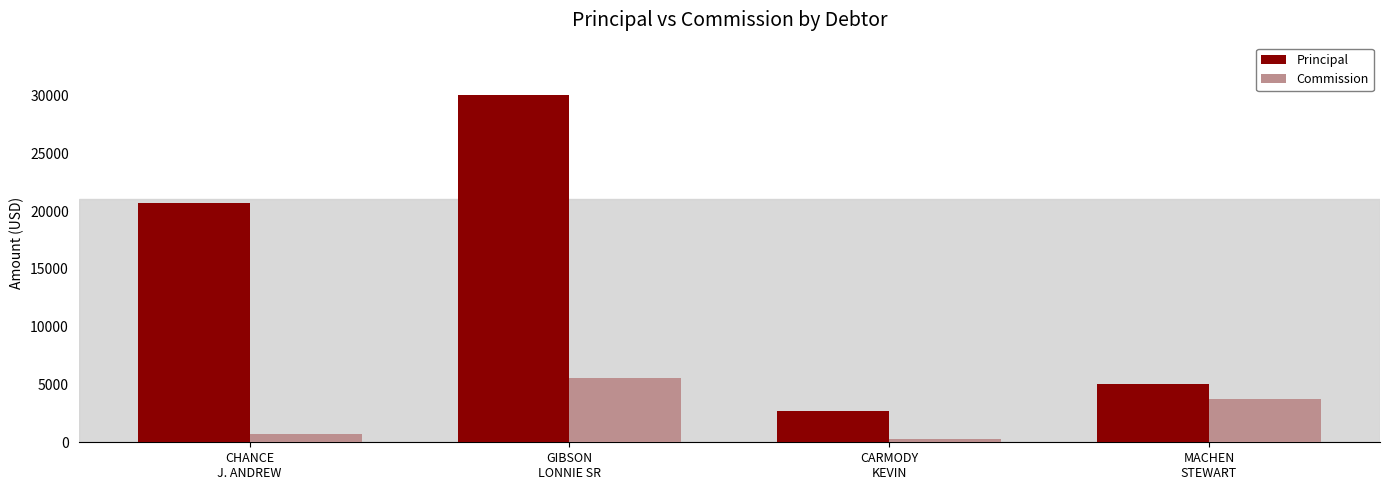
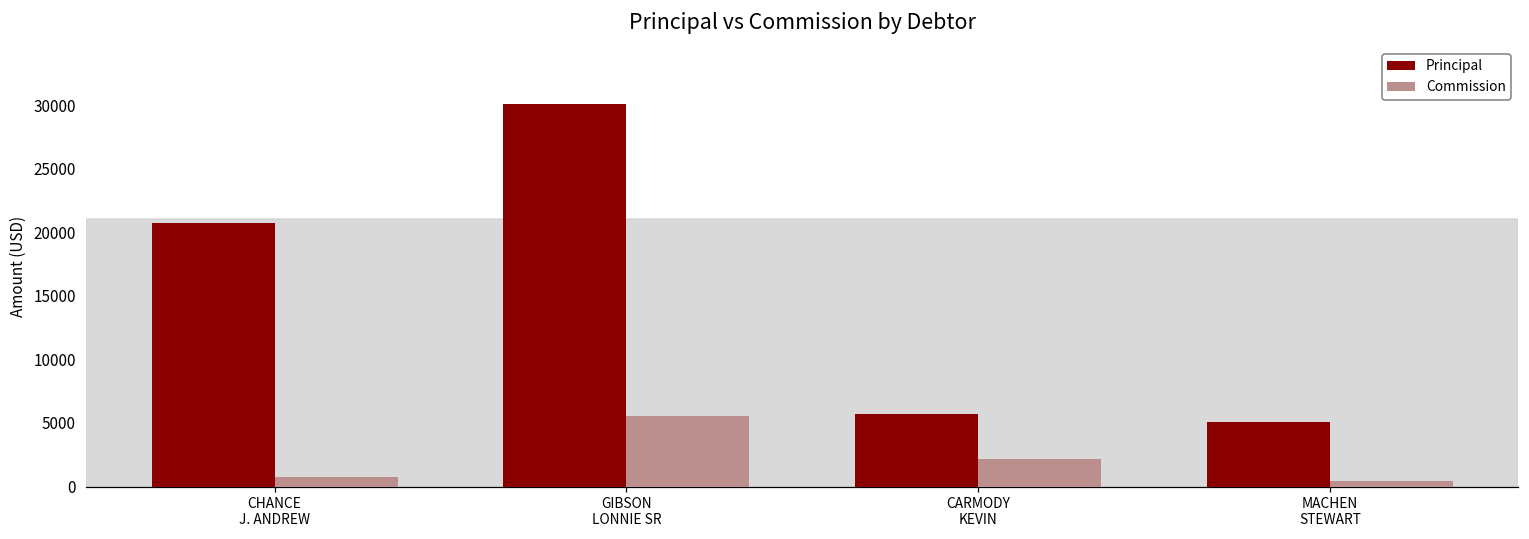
  {
    "Principal": {
      "CHANCE J. ANDREW": 20700,
      "GIBSON LONNIE SR": 30100,
-     "CARMODY KEVIN": 2800,
+     "CARMODY KEVIN": 5700,
      "MACHEN STEWART": 5100
    },
    "Commission": {
      "CHANCE J. ANDREW": 700,
      "GIBSON LONNIE SR": 5600,
-     "CARMODY KEVIN": 300,
-     "MACHEN STEWART": 3700
+     "CARMODY KEVIN": 2200,
+     "MACHEN STEWART": 500
    }
  }
